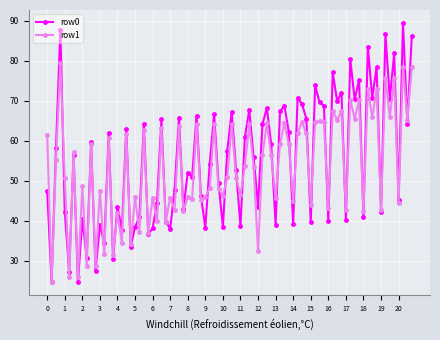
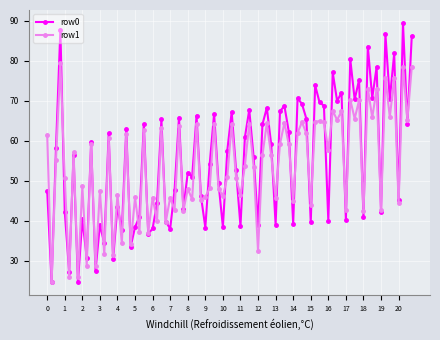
  {
    "row0": {
      "0": 47,
      "4": 44,
      "8": 52,
-     "12": 44,
+     "12": 39,
      "16": 40,
      "20": 45
    },
    "row1": {
      "0": 61,
-     "4": 42,
-     "8": 46,
+     "4": 47,
+     "8": 48,
      "12": 32,
-     "16": 43,
+     "16": 58,
      "20": 44
    }
  }
